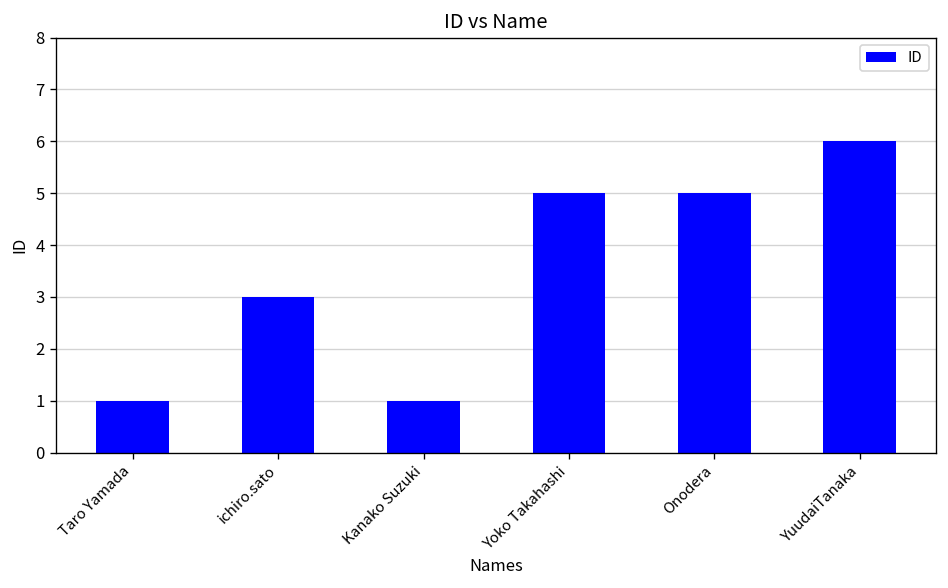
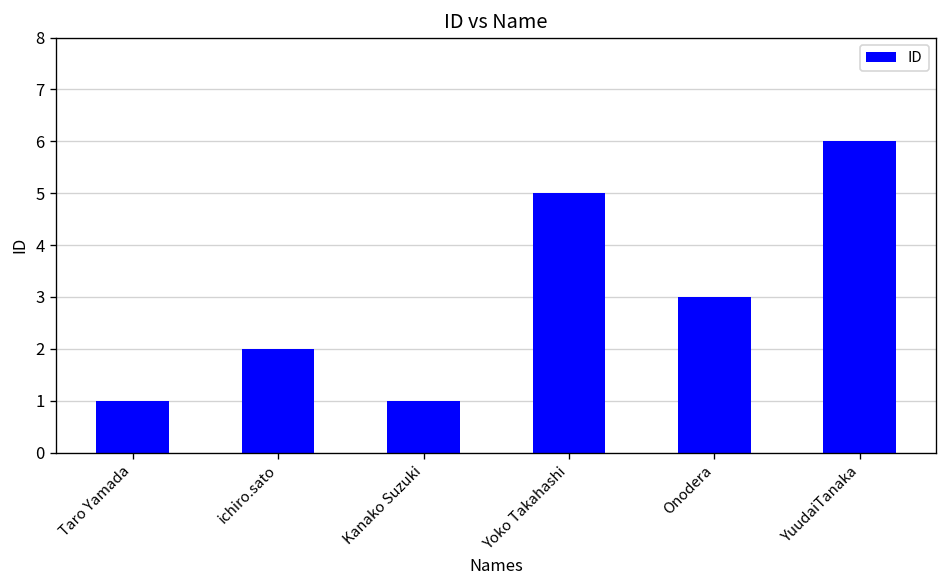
  {
    "Taro Yamada": 1,
-   "ichiro.sato": 3,
+   "ichiro.sato": 2,
    "Kanako Suzuki": 1,
    "Yoko Takahashi": 5,
-   "Onodera": 5,
+   "Onodera": 3,
    "YuudaiTanaka": 6
  }
